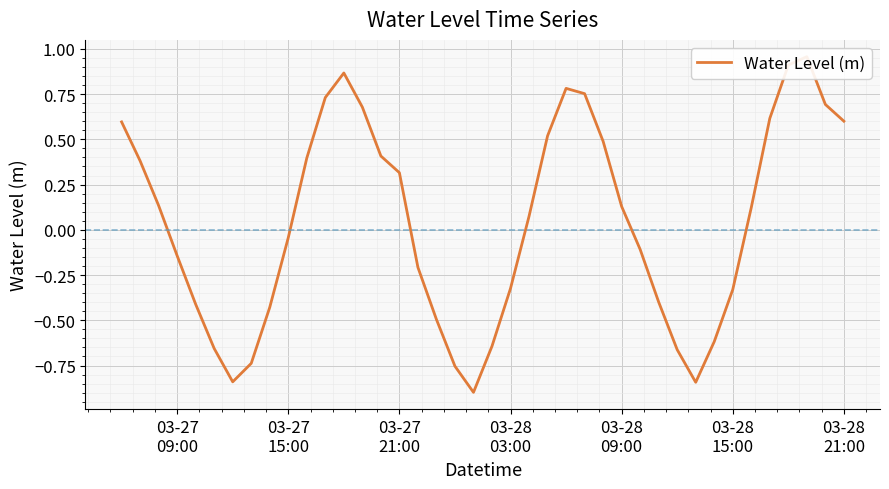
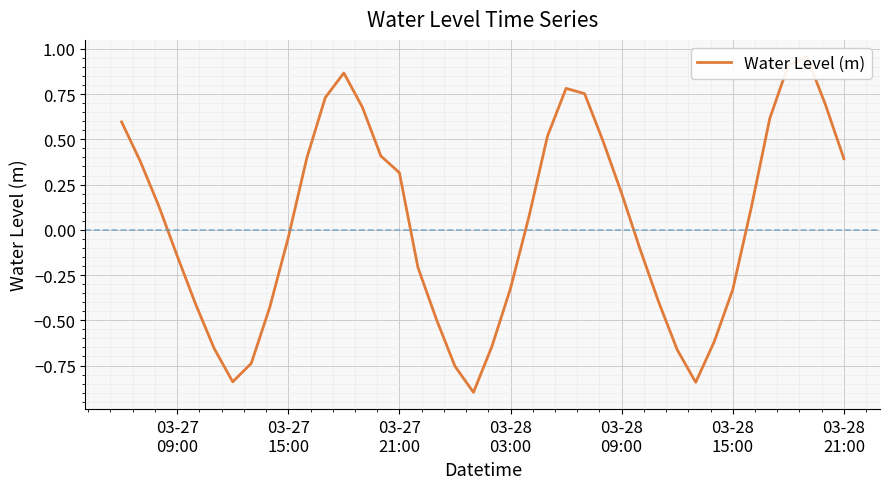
  {
    "03-27 09:00": -0.14,
    "03-27 15:00": -0.04,
    "03-27 21:00": 0.32,
    "03-28 03:00": -0.32,
-   "03-28 09:00": 0.13,
+   "03-28 09:00": 0.20,
    "03-28 15:00": -0.33,
-   "03-28 21:00": 0.60
+   "03-28 21:00": 0.39
  }
